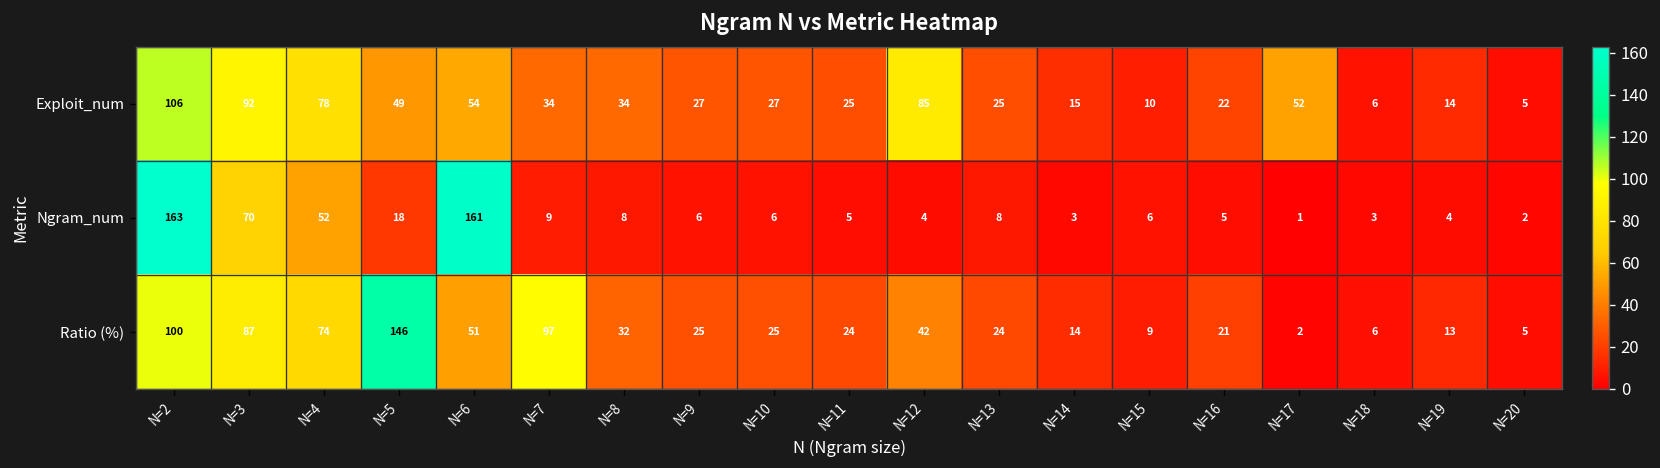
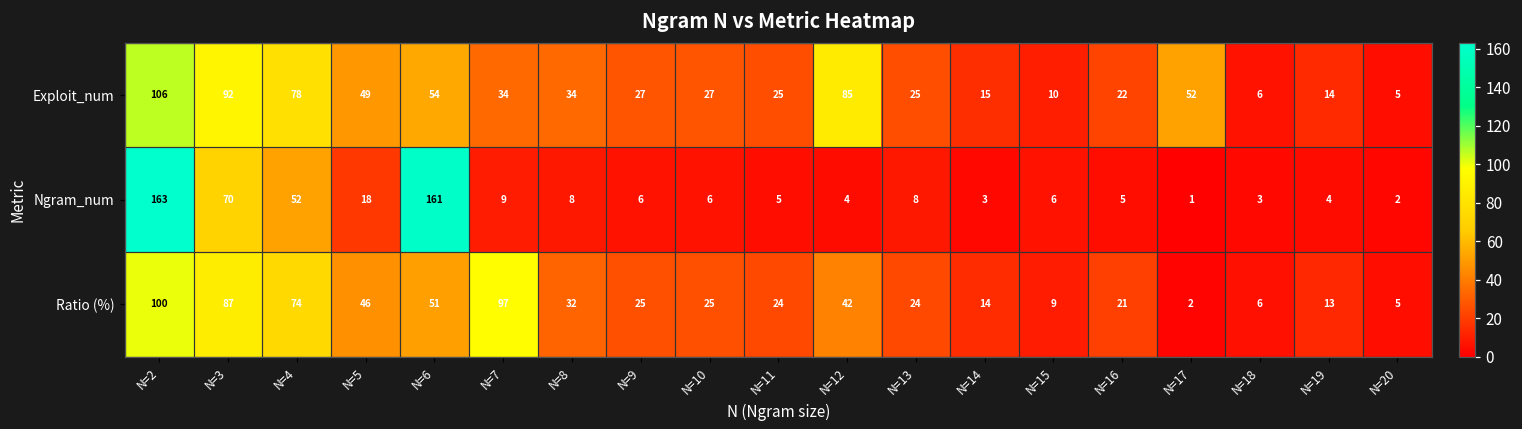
  {
    "Exploit_num": {
      "N=2": 106,
      "N=3": 92,
      "N=4": 78,
      "N=5": 49,
      "N=6": 54,
      "N=7": 34,
      "N=8": 34,
      "N=9": 27,
      "N=10": 27,
      "N=11": 25,
      "N=12": 85,
      "N=13": 25,
      "N=14": 15,
      "N=15": 10,
      "N=16": 22,
      "N=17": 52,
      "N=18": 6,
      "N=19": 14,
      "N=20": 5
    },
    "Ngram_num": {
      "N=2": 163,
      "N=3": 70,
      "N=4": 52,
      "N=5": 18,
      "N=6": 161,
      "N=7": 9,
      "N=8": 8,
      "N=9": 6,
      "N=10": 6,
      "N=11": 5,
      "N=12": 4,
      "N=13": 8,
      "N=14": 3,
      "N=15": 6,
      "N=16": 5,
      "N=17": 1,
      "N=18": 3,
      "N=19": 4,
      "N=20": 2
    },
    "Ratio (%)": {
      "N=2": 100,
      "N=3": 87,
      "N=4": 74,
-     "N=5": 146,
+     "N=5": 46,
      "N=6": 51,
      "N=7": 97,
      "N=8": 32,
      "N=9": 25,
      "N=10": 25,
      "N=11": 24,
      "N=12": 42,
      "N=13": 24,
      "N=14": 14,
      "N=15": 9,
      "N=16": 21,
      "N=17": 2,
      "N=18": 6,
      "N=19": 13,
      "N=20": 5
    }
  }
